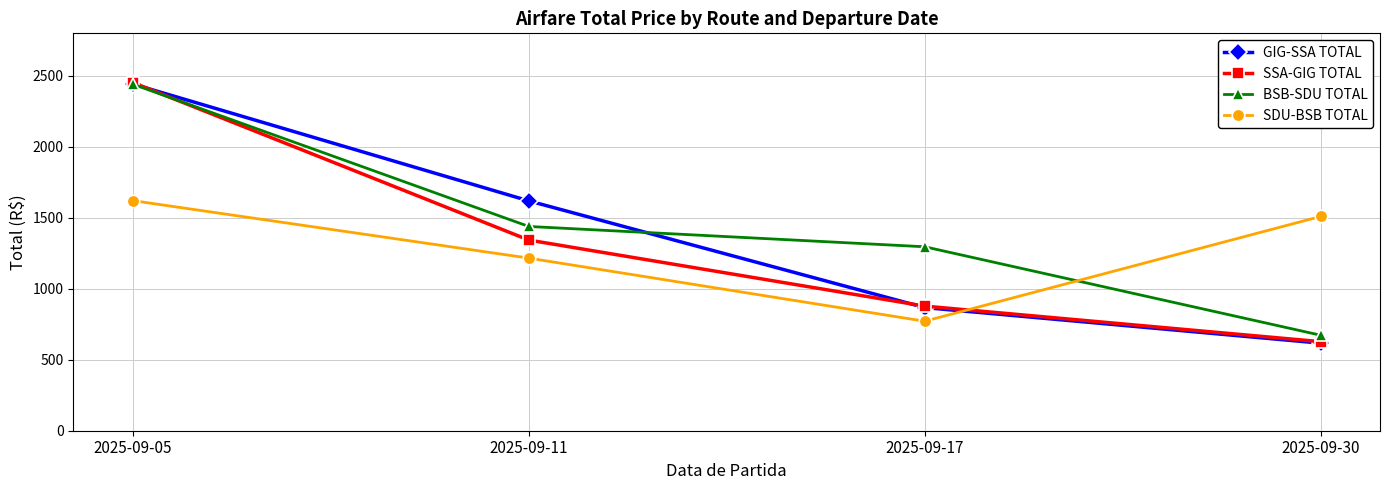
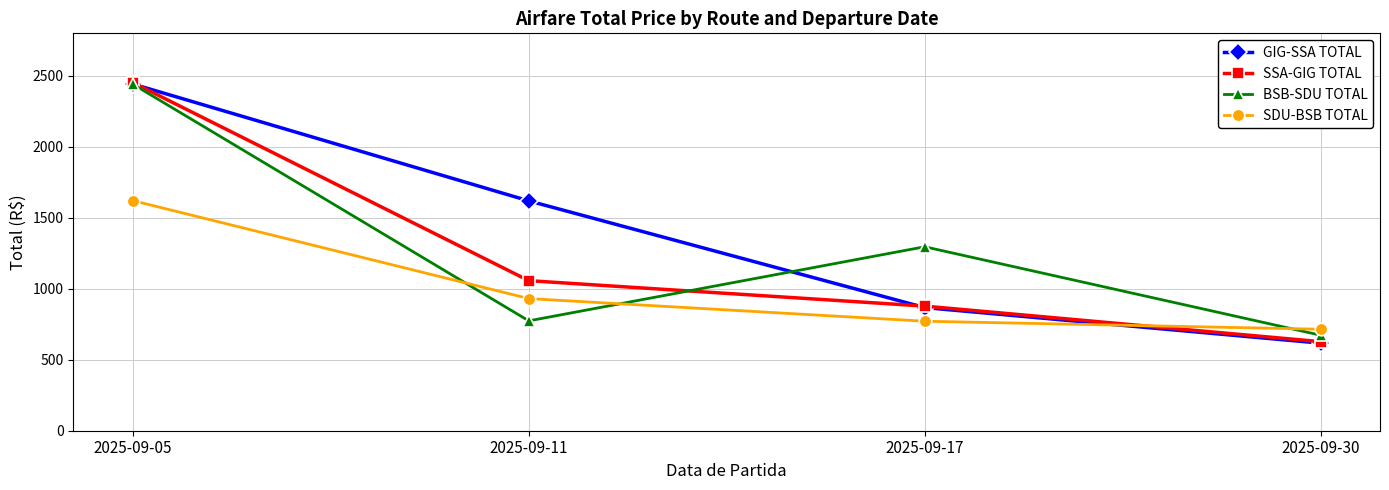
  {
    "GIG-SSA TOTAL": {
      "2025-09-11": 1620
    },
    "SSA-GIG TOTAL": {
-     "2025-09-11": 1340
+     "2025-09-11": 1060
    },
    "BSB-SDU TOTAL": {
-     "2025-09-11": 1440,
+     "2025-09-11": 770,
      "2025-09-17": 1300,
      "2025-09-30": 670
    },
    "SDU-BSB TOTAL": {
      "2025-09-05": 1620,
-     "2025-09-11": 1220,
+     "2025-09-11": 930,
      "2025-09-17": 770,
-     "2025-09-30": 1510
+     "2025-09-30": 720
    }
  }
